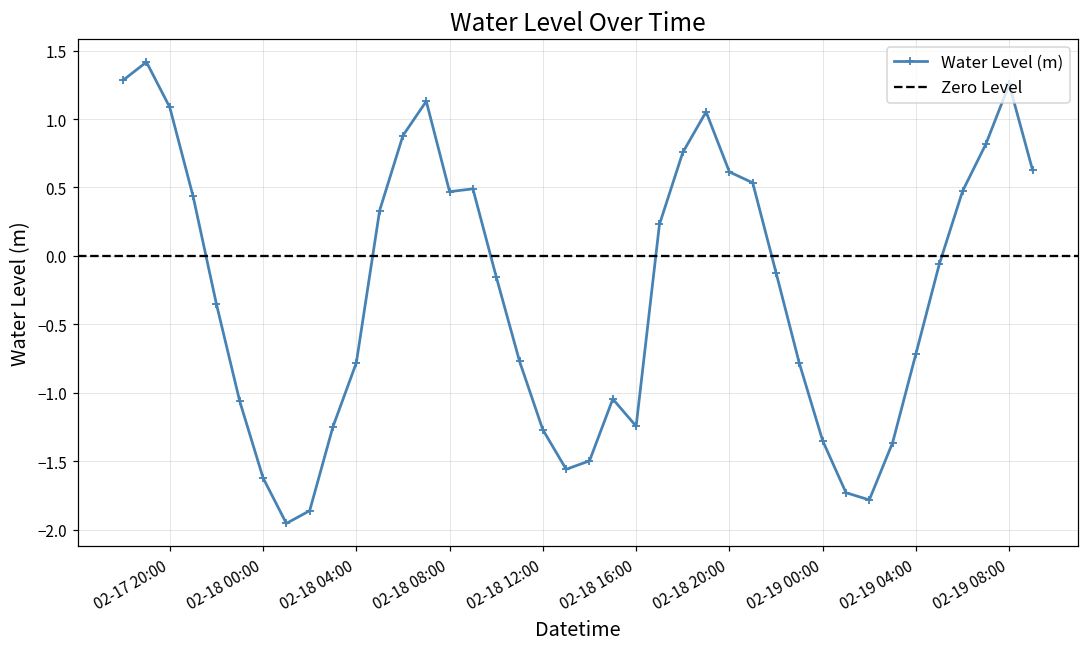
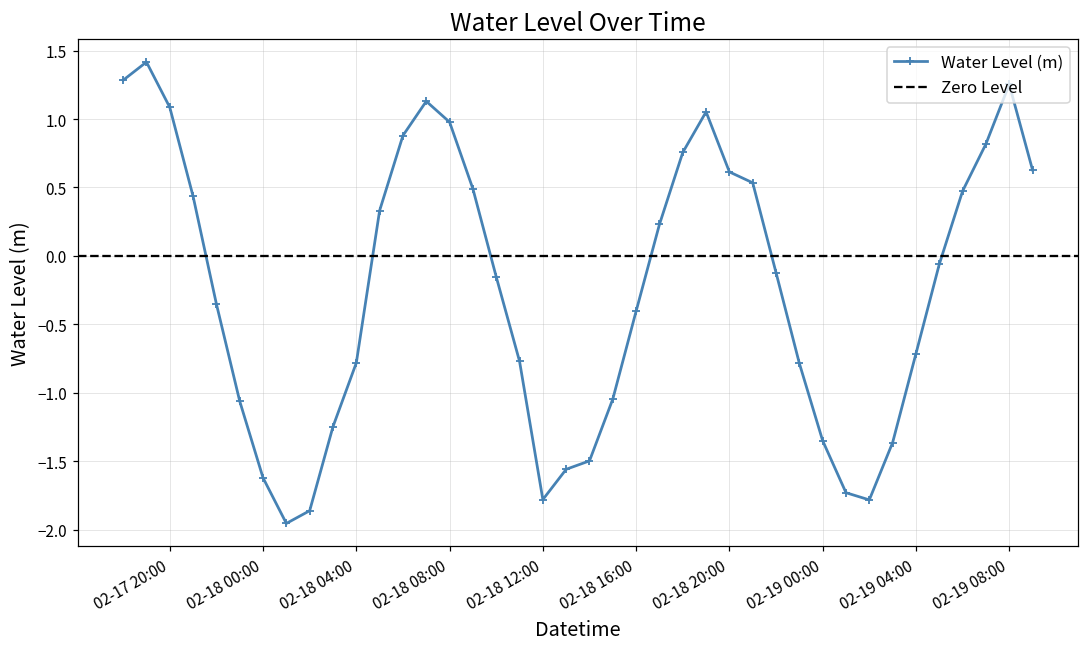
  {
    "02-17 20:00": 1.09,
    "02-18 00:00": -1.62,
    "02-18 04:00": -0.78,
-   "02-18 08:00": 0.47,
-   "02-18 12:00": -1.27,
-   "02-18 16:00": -1.24,
+   "02-18 08:00": 0.98,
+   "02-18 12:00": -1.78,
+   "02-18 16:00": -0.40,
    "02-18 20:00": 0.61,
    "02-19 00:00": -1.35,
    "02-19 04:00": -0.71
  }
